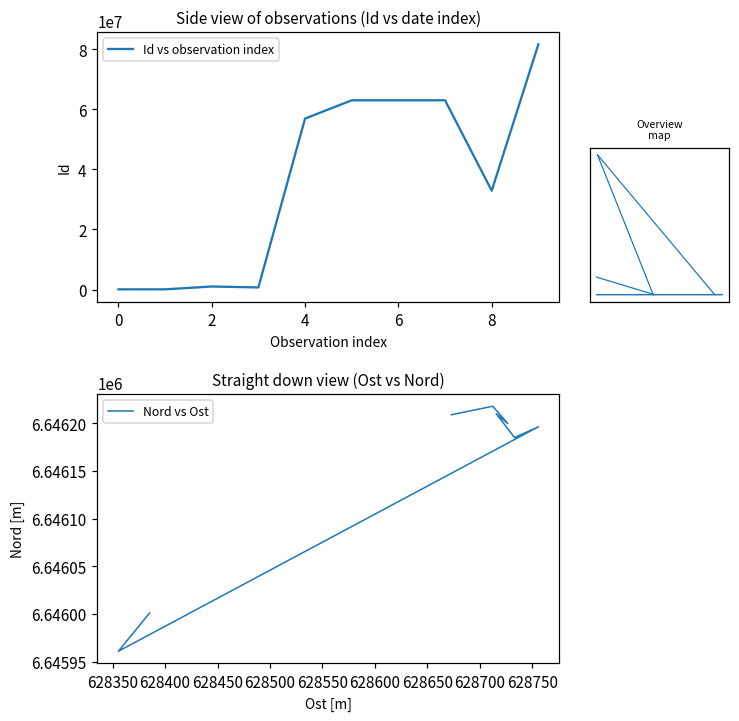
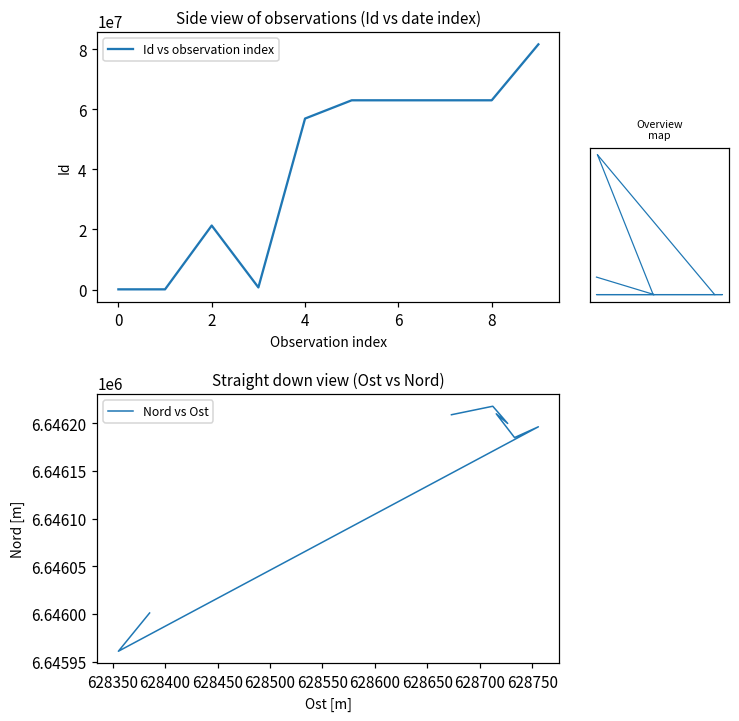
  {
    "Side view of observations (Id vs date index)": {
      "0": 0,
-     "2": 1000000,
+     "2": 21000000,
      "4": 57000000,
      "6": 63000000,
-     "8": 33000000
+     "8": 63000000
    }
  }
